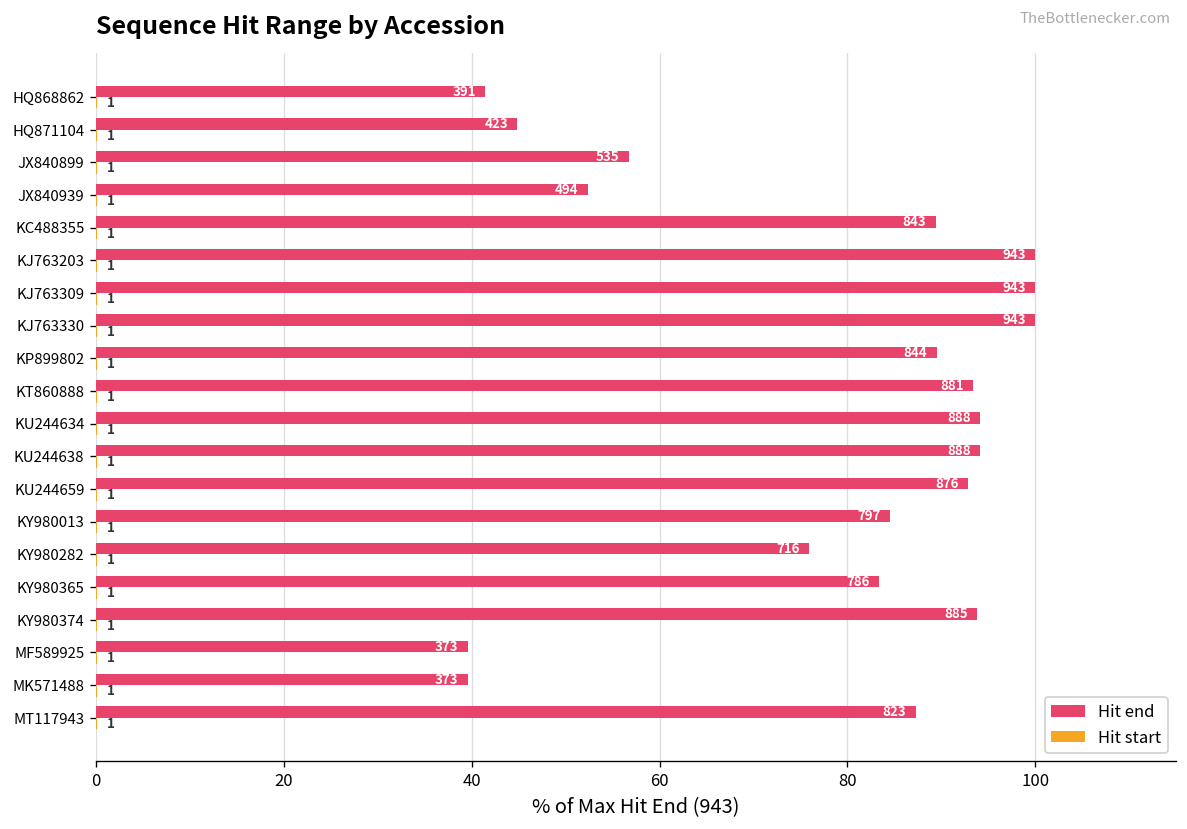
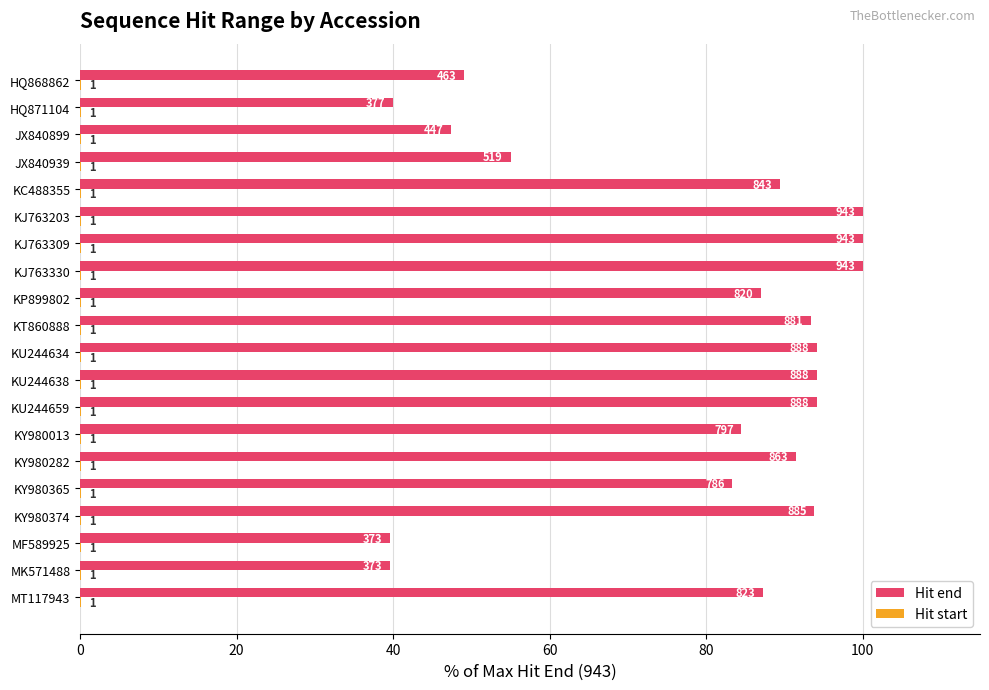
  {
    "Hit end": {
-     "HQ868862": 391,
-     "HQ871104": 423,
-     "JX840899": 535,
-     "JX840939": 494,
-     "KP899802": 844,
-     "KU244659": 876,
-     "KY980282": 716
+     "HQ868862": 463,
+     "HQ871104": 377,
+     "JX840899": 447,
+     "JX840939": 519,
+     "KP899802": 820,
+     "KU244659": 888,
+     "KY980282": 863
    }
  }
